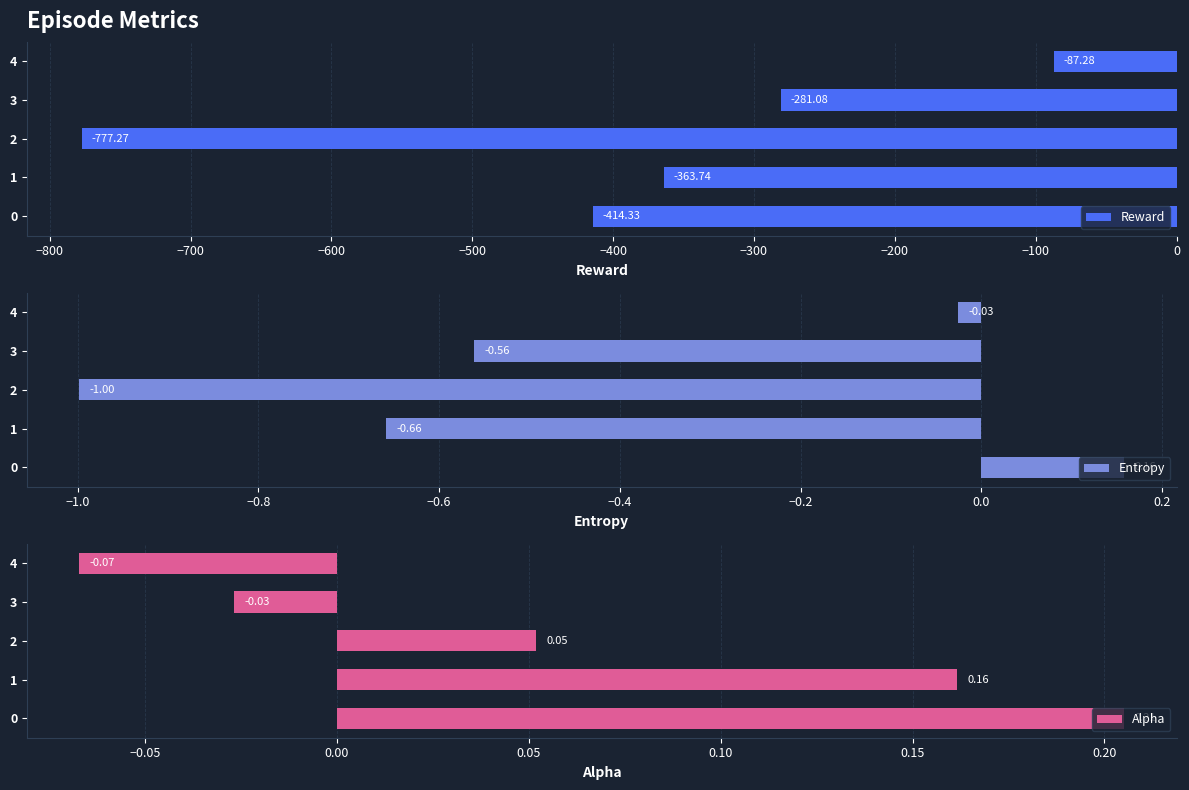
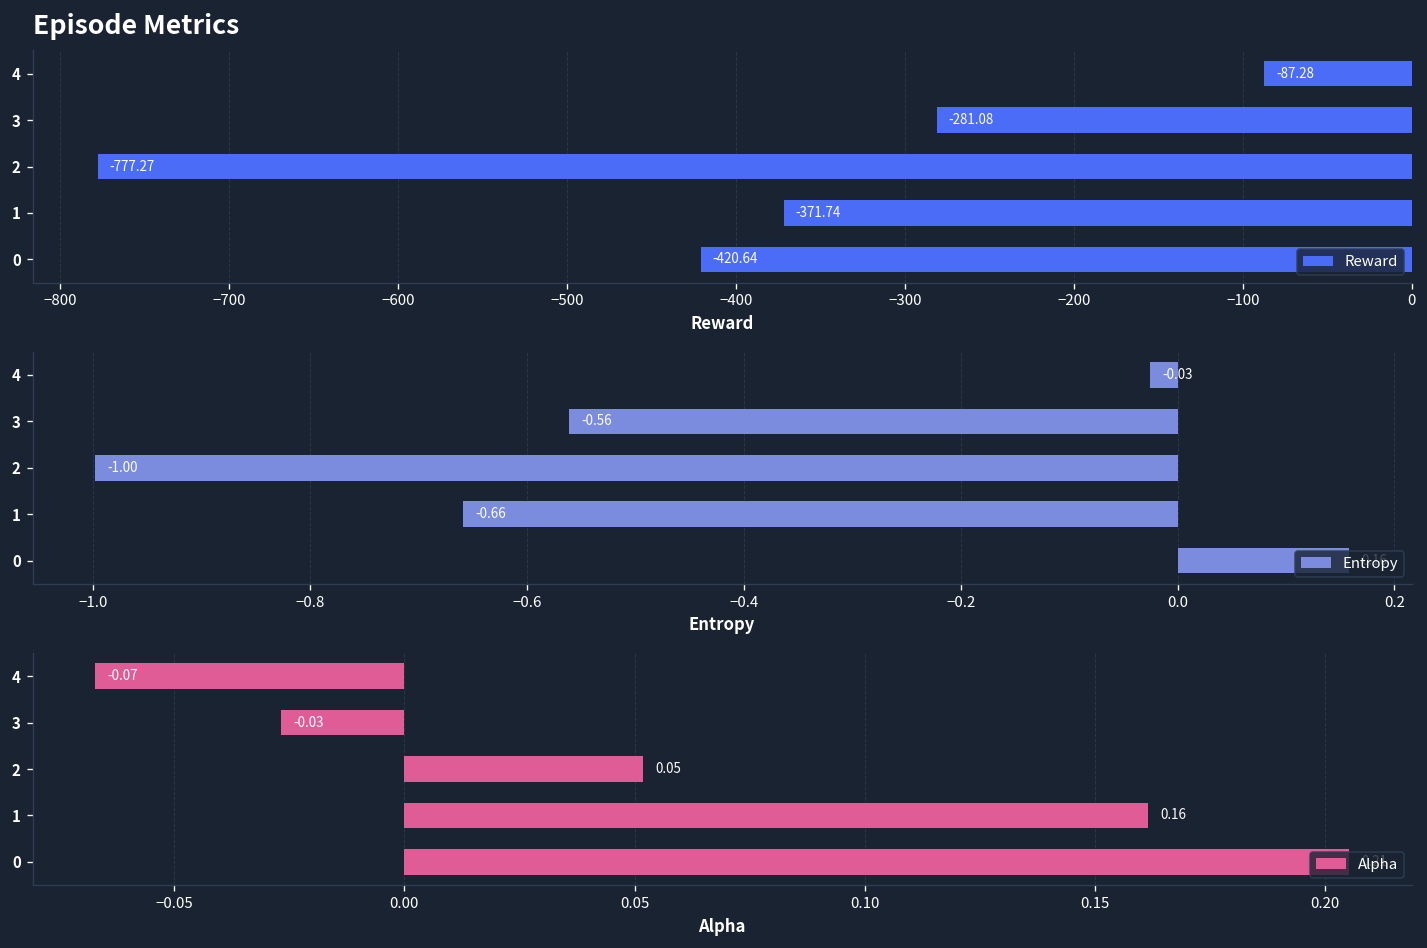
  {
    "Episode Metrics": {
      "4": -87.28,
      "3": -281.08,
      "2": -777.27,
-     "1": -363.74,
-     "0": -414.33
+     "1": -371.74,
+     "0": -420.64
    }
  }
